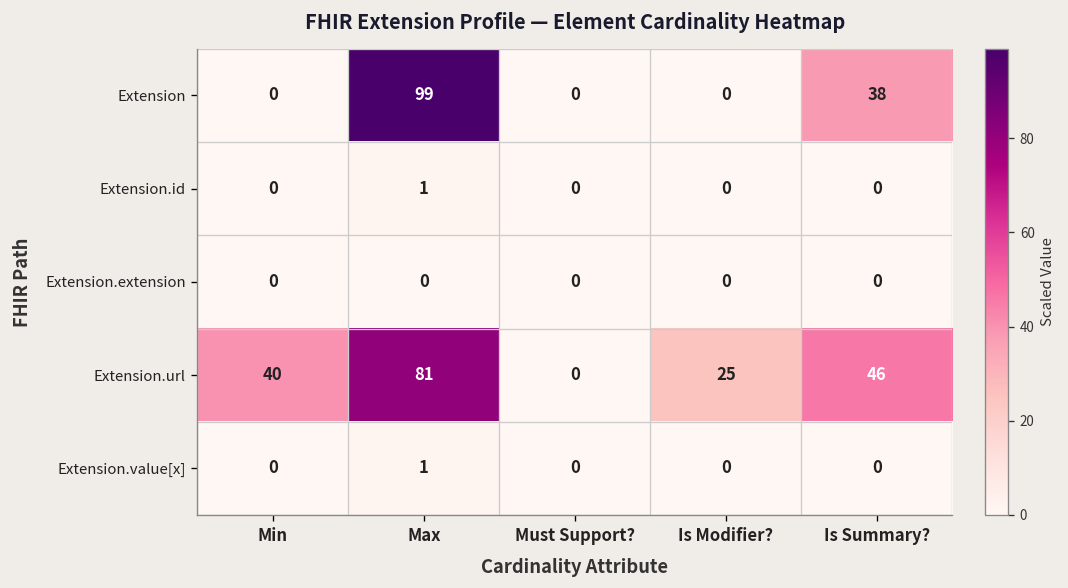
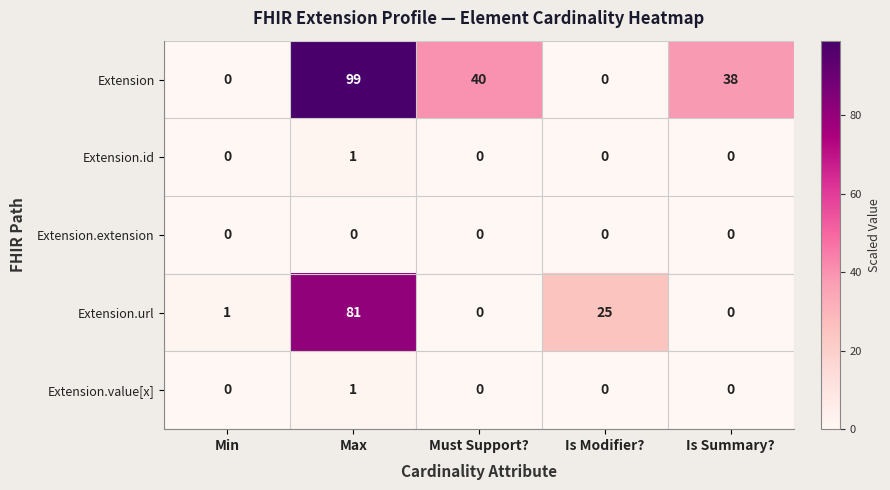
  {
    "Extension": {
      "Min": 0,
      "Max": 99,
-     "Must Support?": 0,
+     "Must Support?": 40,
      "Is Modifier?": 0,
      "Is Summary?": 38
    },
    "Extension.id": {
      "Min": 0,
      "Max": 1,
      "Must Support?": 0,
      "Is Modifier?": 0,
      "Is Summary?": 0
    },
    "Extension.extension": {
      "Min": 0,
      "Max": 0,
      "Must Support?": 0,
      "Is Modifier?": 0,
      "Is Summary?": 0
    },
    "Extension.url": {
-     "Min": 40,
+     "Min": 1,
      "Max": 81,
      "Must Support?": 0,
      "Is Modifier?": 25,
-     "Is Summary?": 46
+     "Is Summary?": 0
    },
    "Extension.value[x]": {
      "Min": 0,
      "Max": 1,
      "Must Support?": 0,
      "Is Modifier?": 0,
      "Is Summary?": 0
    }
  }
